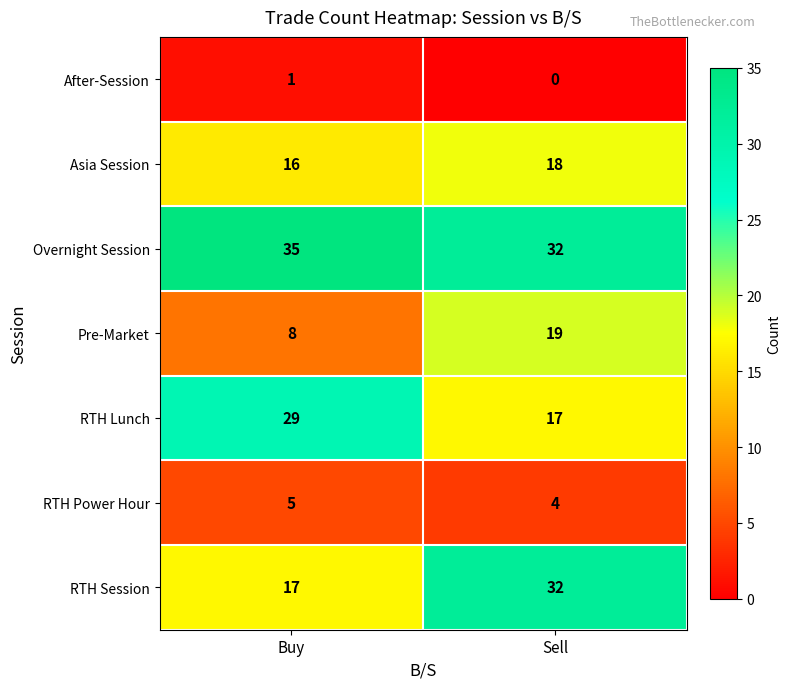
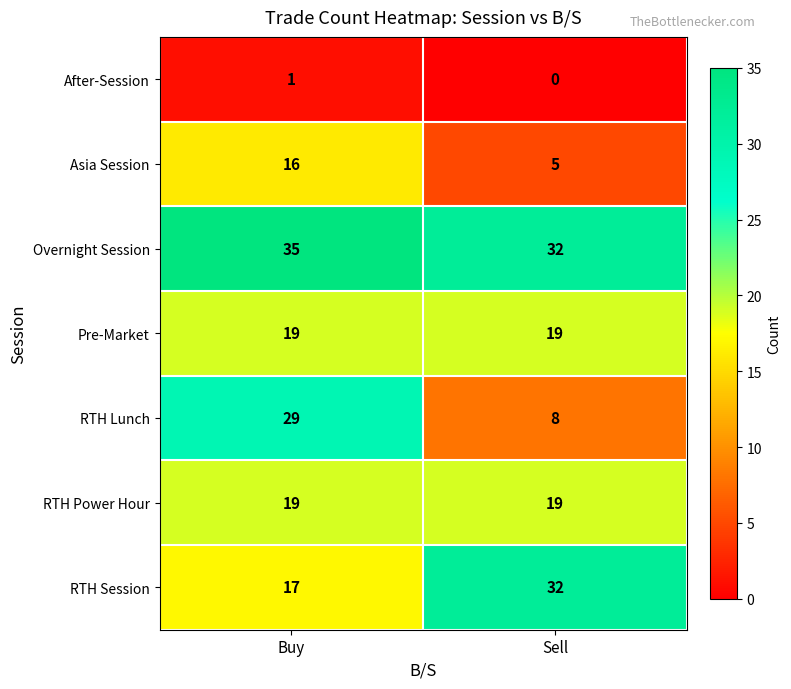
  {
    "After-Session": {
      "Buy": 1,
      "Sell": 0
    },
    "Asia Session": {
      "Buy": 16,
-     "Sell": 18
+     "Sell": 5
    },
    "Overnight Session": {
      "Buy": 35,
      "Sell": 32
    },
    "Pre-Market": {
-     "Buy": 8,
+     "Buy": 19,
      "Sell": 19
    },
    "RTH Lunch": {
      "Buy": 29,
-     "Sell": 17
+     "Sell": 8
    },
    "RTH Power Hour": {
-     "Buy": 5,
-     "Sell": 4
+     "Buy": 19,
+     "Sell": 19
    },
    "RTH Session": {
      "Buy": 17,
      "Sell": 32
    }
  }
